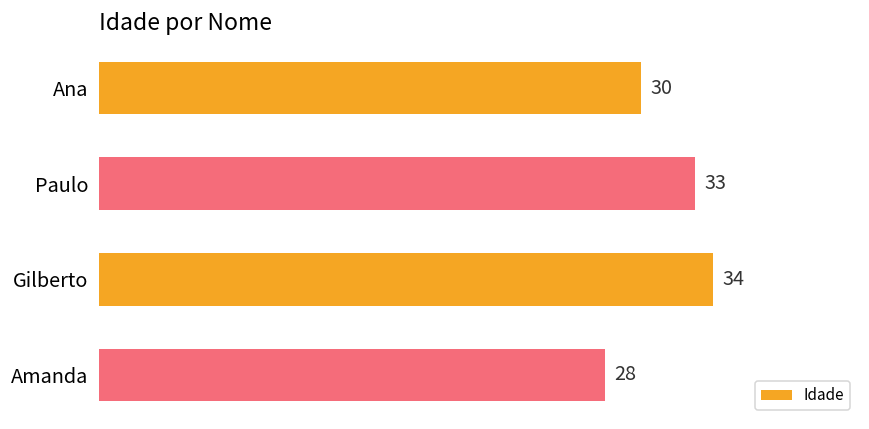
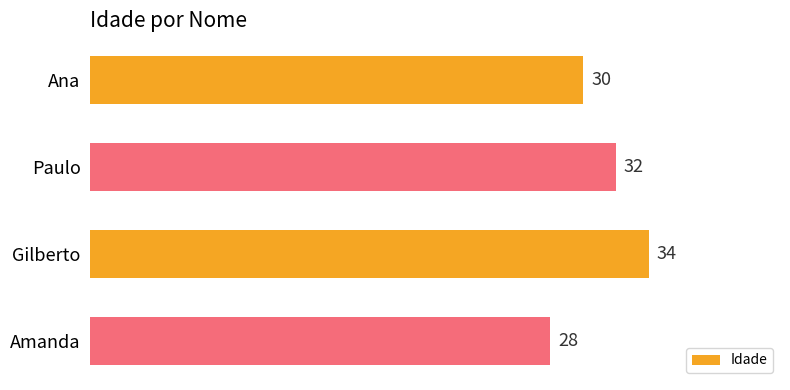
  {
    "Ana": 30,
-   "Paulo": 33,
+   "Paulo": 32,
    "Gilberto": 34,
    "Amanda": 28
  }
